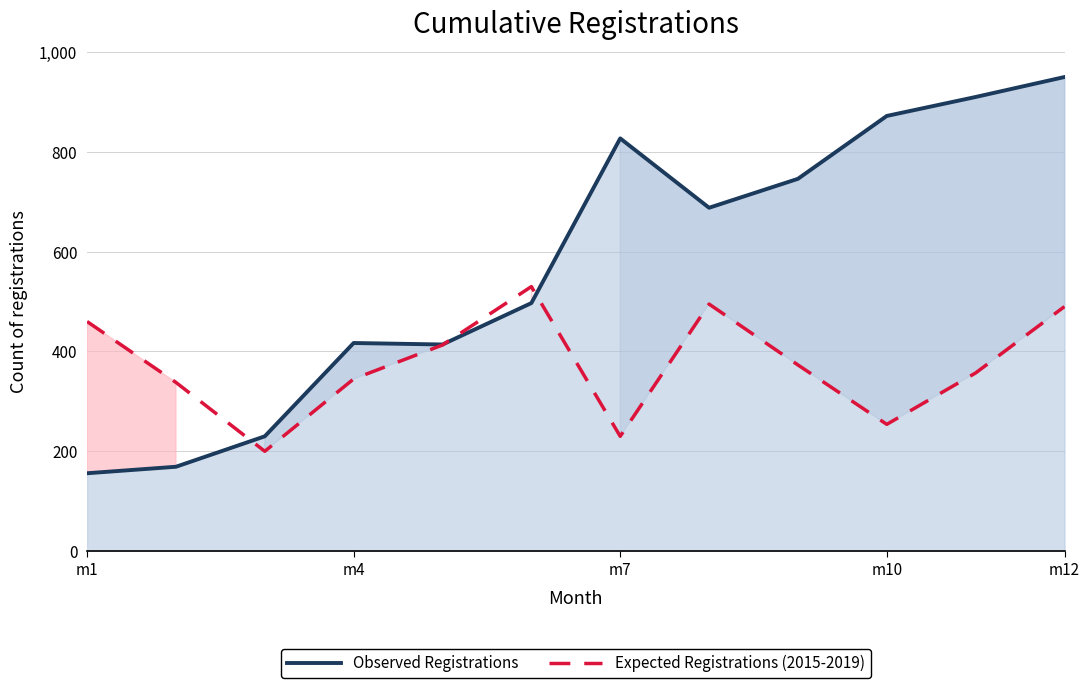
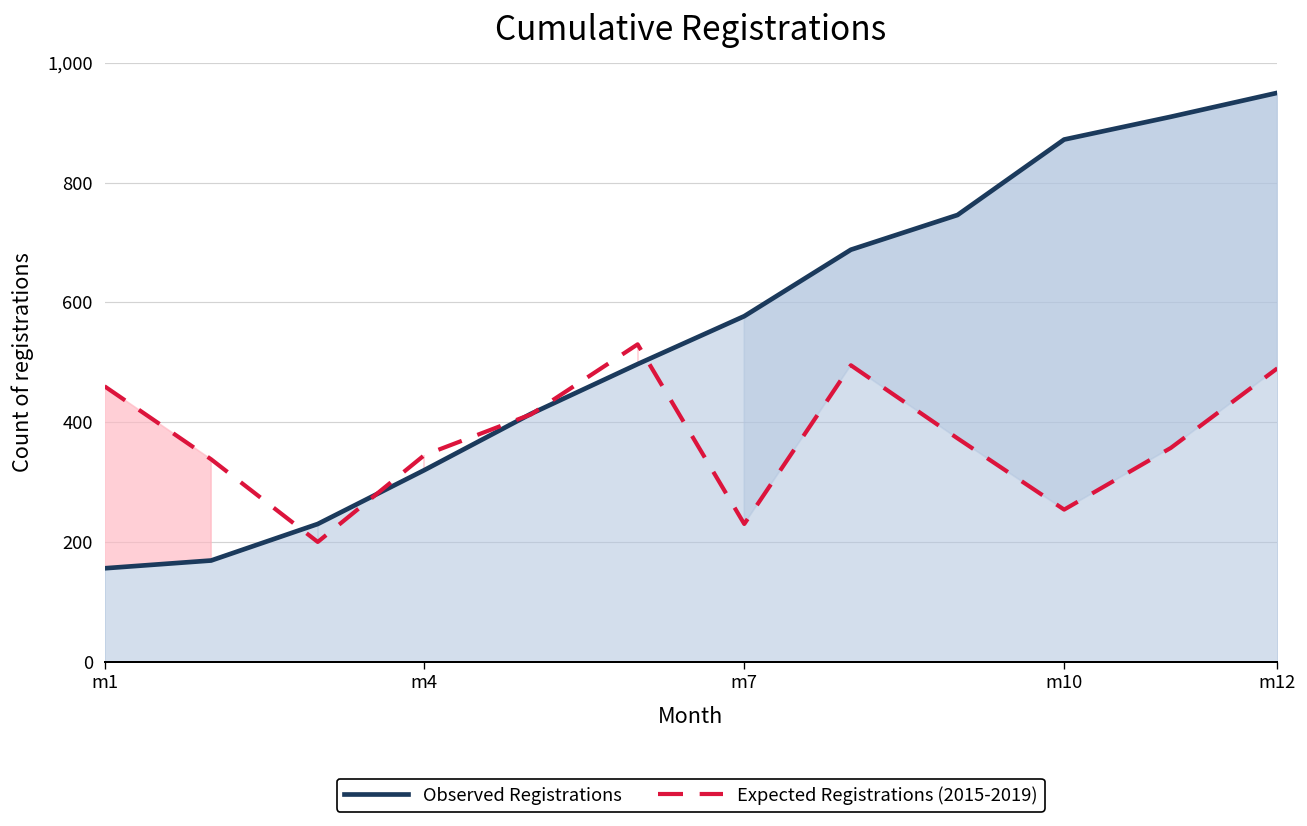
  {
    "Observed Registrations": {
      "m1": 160,
-     "m4": 420,
-     "m7": 830,
+     "m4": 320,
+     "m7": 580,
      "m10": 870,
      "m12": 950
    },
    "Expected Registrations (2015-2019)": {
      "m1": 460,
      "m4": 350,
      "m7": 230,
      "m10": 250,
      "m12": 490
    }
  }
